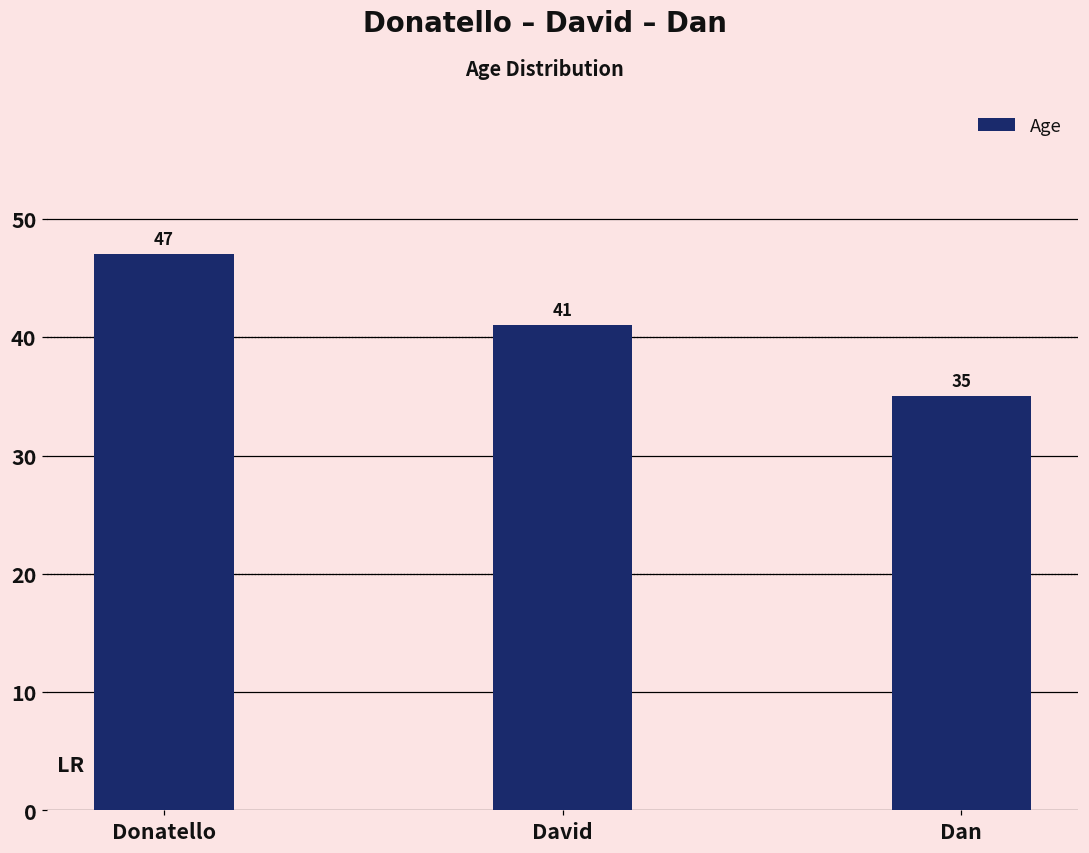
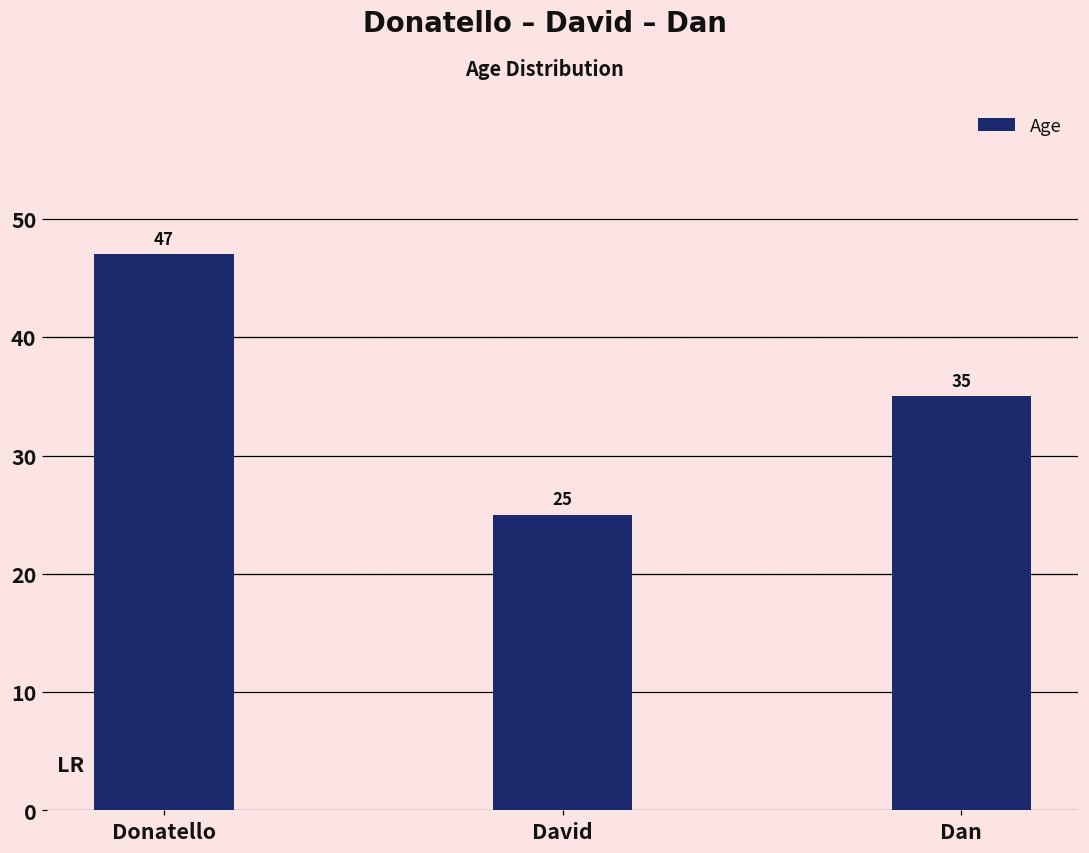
  {
    "Donatello": 47,
-   "David": 41,
+   "David": 25,
    "Dan": 35
  }
